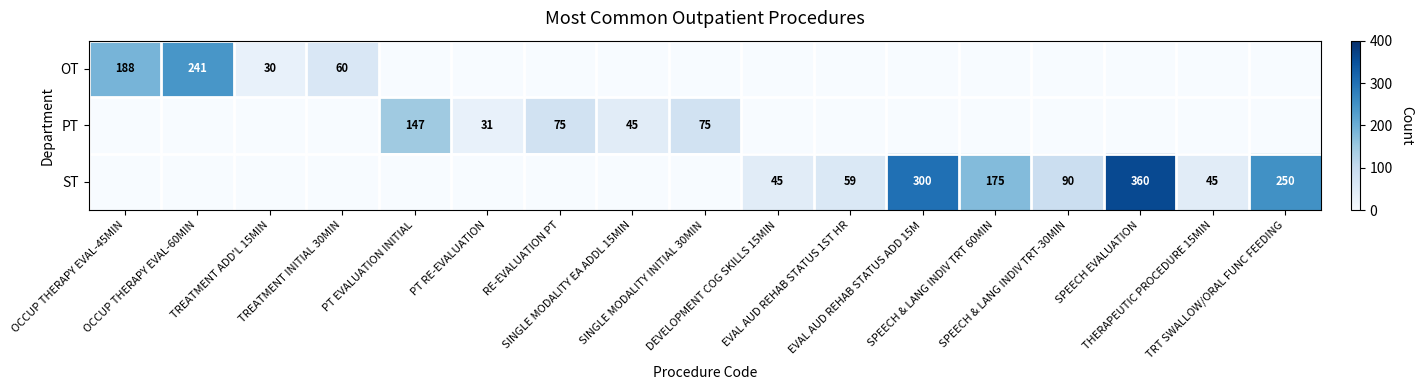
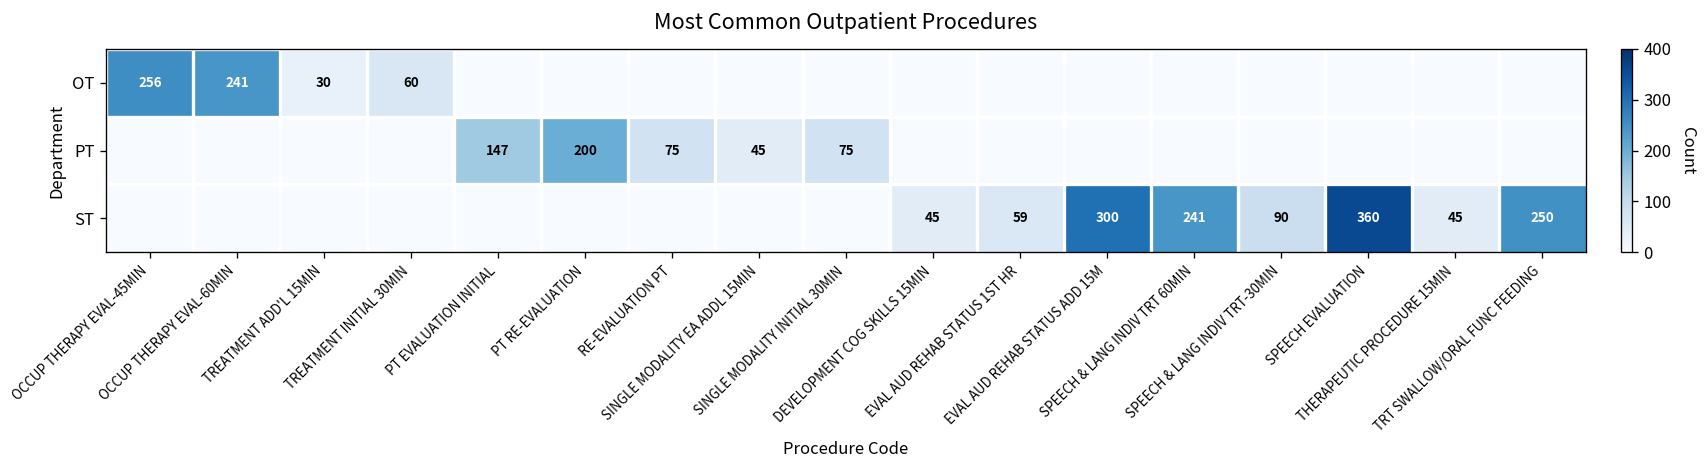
  {
    "OT": {
-     "OCCUP THERAPY EVAL-45MIN": 188,
+     "OCCUP THERAPY EVAL-45MIN": 256,
      "OCCUP THERAPY EVAL-60MIN": 241,
      "TREATMENT ADD'L 15MIN": 30,
      "TREATMENT INITIAL 30MIN": 60
    },
    "PT": {
      "PT EVALUATION INITIAL": 147,
-     "PT RE-EVALUATION": 31,
+     "PT RE-EVALUATION": 200,
      "RE-EVALUATION PT": 75,
      "SINGLE MODALITY EA ADDL 15MIN": 45,
      "SINGLE MODALITY INITIAL 30MIN": 75
    },
    "ST": {
      "DEVELOPMENT COG SKILLS 15MIN": 45,
      "EVAL AUD REHAB STATUS 1ST HR": 59,
      "EVAL AUD REHAB STATUS ADD 15M": 300,
-     "SPEECH & LANG INDIV TRT 60MIN": 175,
+     "SPEECH & LANG INDIV TRT 60MIN": 241,
      "SPEECH & LANG INDIV TRT-30MIN": 90,
      "SPEECH EVALUATION": 360,
      "THERAPEUTIC PROCEDURE 15MIN": 45,
      "TRT SWALLOW/ORAL FUNC FEEDING": 250
    }
  }
